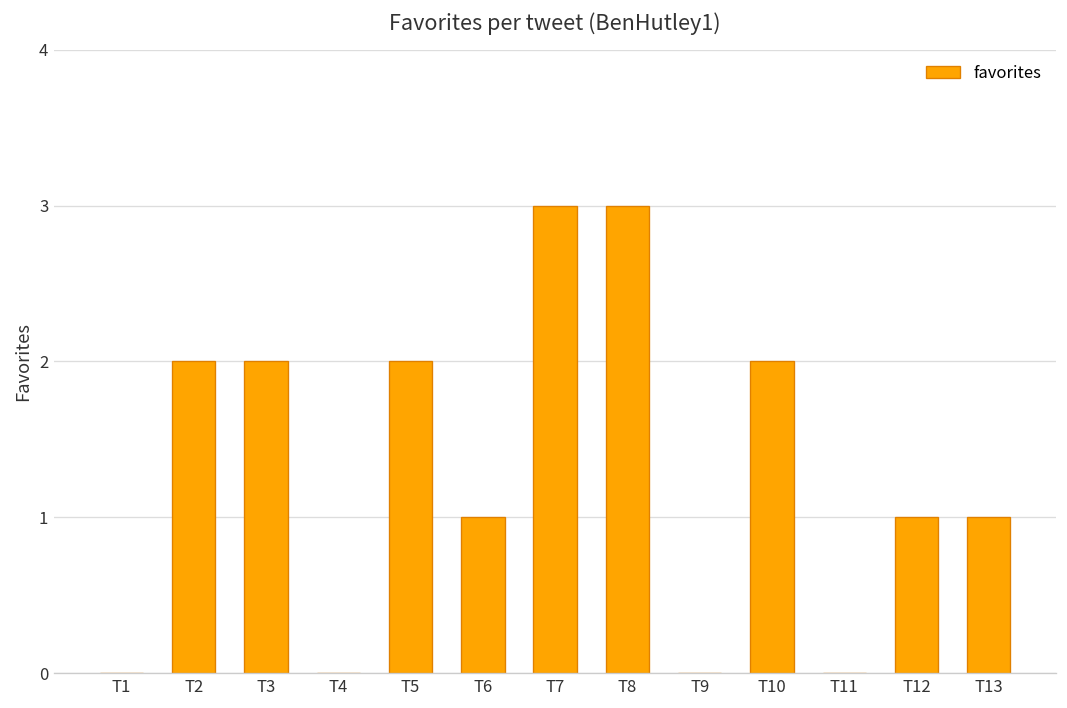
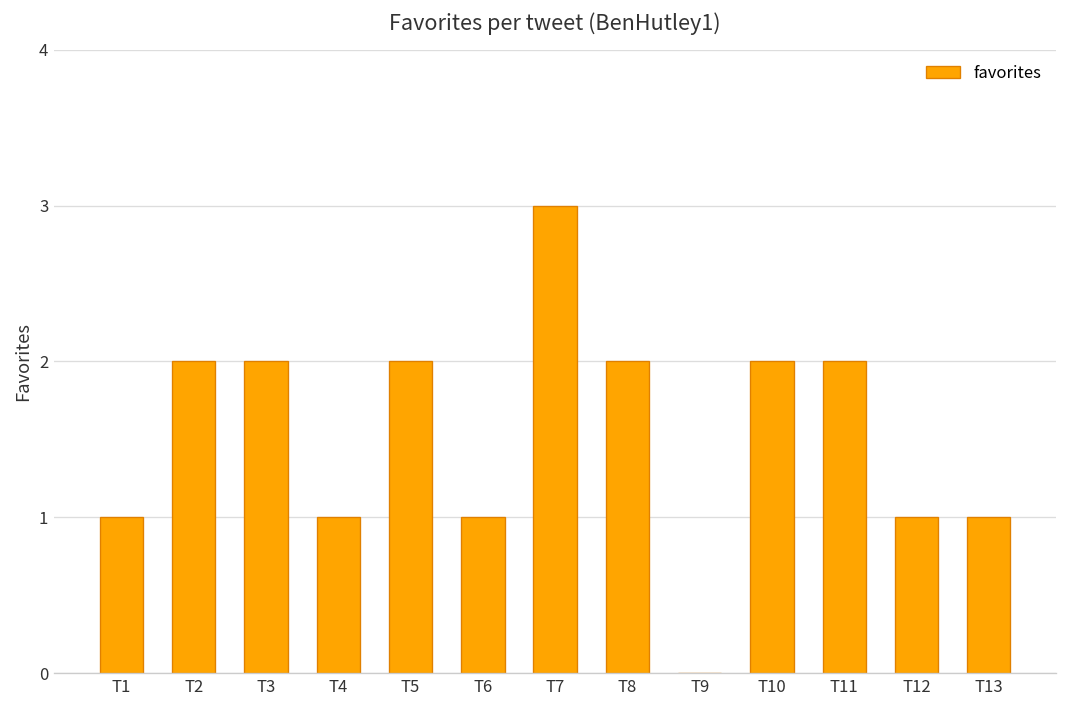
  {
-   "T1": 0,
+   "T1": 1,
    "T2": 2,
    "T3": 2,
-   "T4": 0,
+   "T4": 1,
    "T5": 2,
    "T6": 1,
    "T7": 3,
-   "T8": 3,
+   "T8": 2,
    "T9": 0,
    "T10": 2,
-   "T11": 0,
+   "T11": 2,
    "T12": 1,
    "T13": 1
  }
